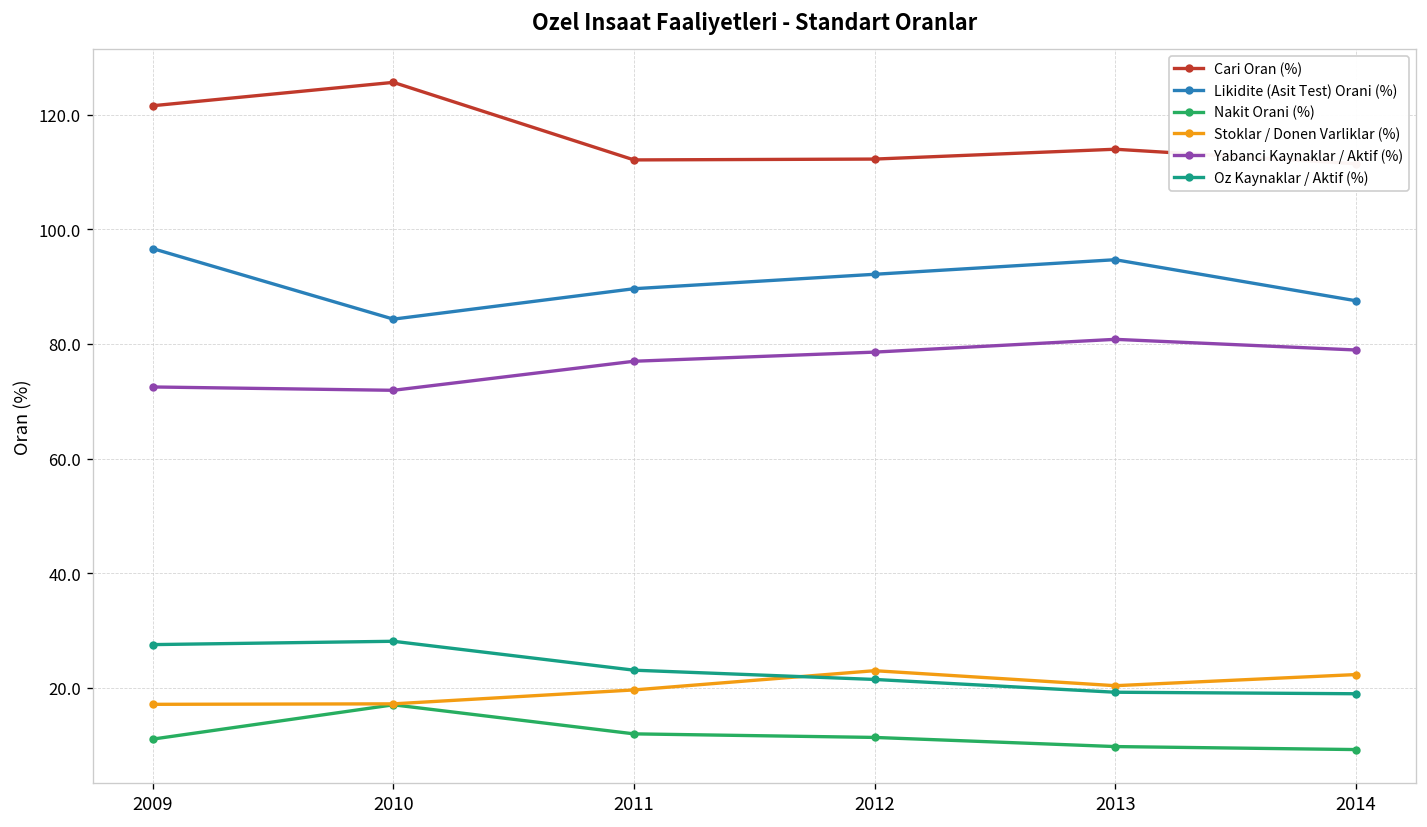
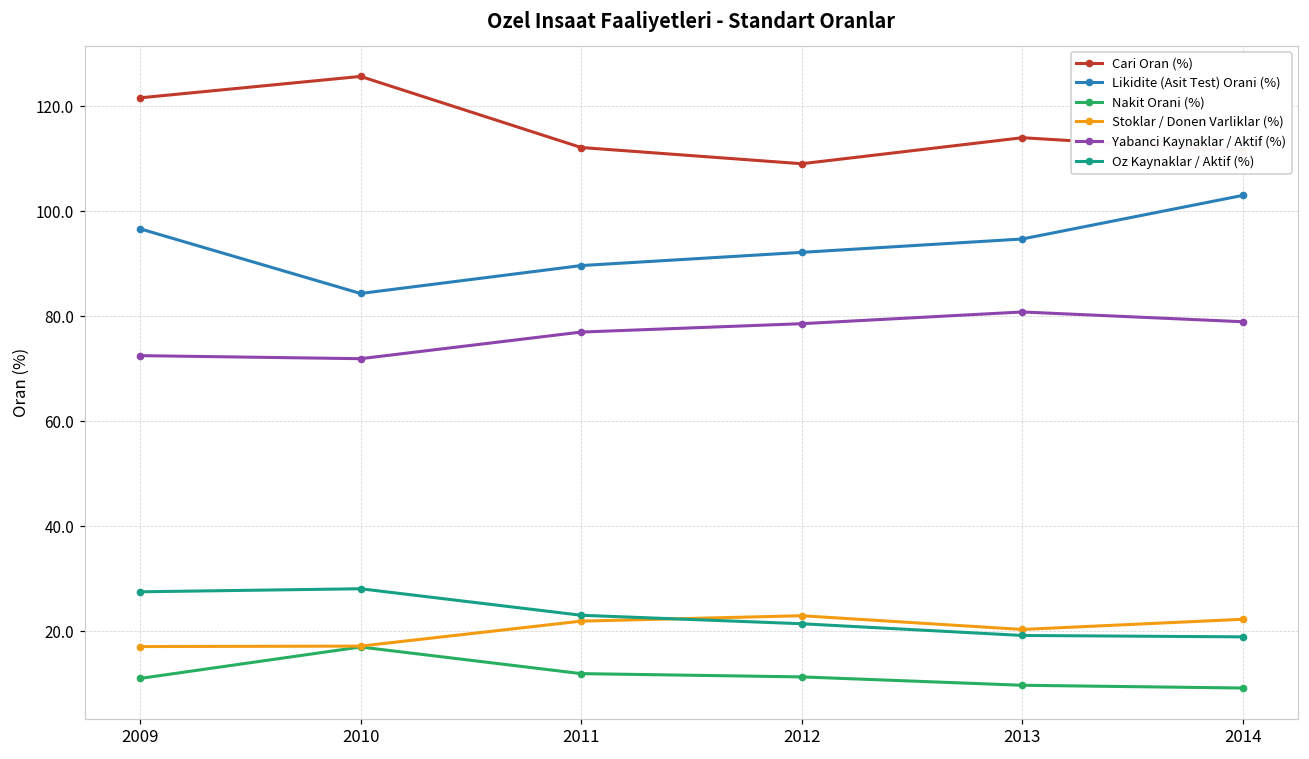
  {
    "Cari Oran (%)": {
      "2009": 122,
      "2010": 126,
      "2011": 112,
-     "2012": 112,
+     "2012": 109,
      "2013": 114
    },
    "Likidite (Asit Test) Orani (%)": {
      "2009": 97,
      "2010": 84,
      "2011": 90,
      "2012": 92,
      "2013": 95,
-     "2014": 88
+     "2014": 103
    },
    "Stoklar / Donen Varliklar (%)": {
      "2009": 17,
-     "2011": 20,
+     "2011": 22,
      "2012": 23,
      "2013": 20,
      "2014": 22
    },
    "Yabanci Kaynaklar / Aktif (%)": {
      "2009": 72,
      "2010": 72,
      "2011": 77,
      "2012": 79,
      "2013": 81,
      "2014": 79
    }
  }
